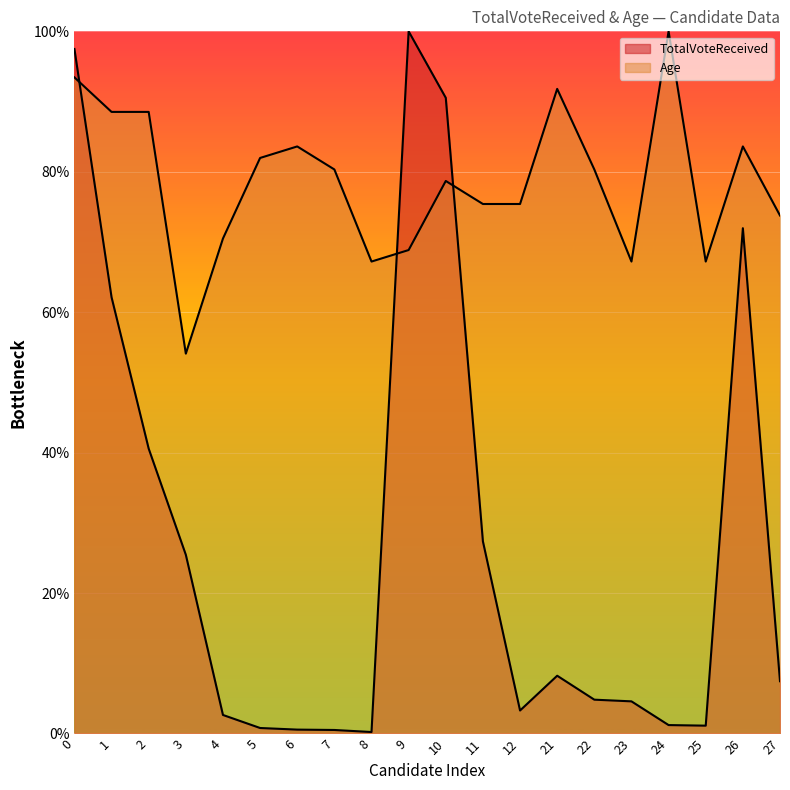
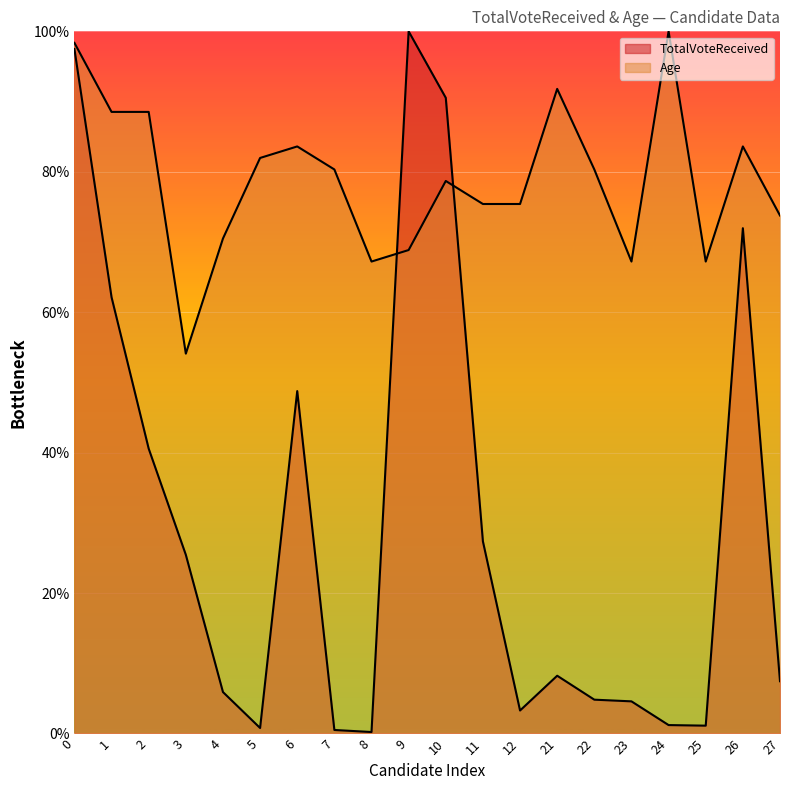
  {
    "TotalVoteReceived": {
      "0": "97%",
      "1": "62%",
      "2": "41%",
      "3": "25%",
-     "4": "3%",
+     "4": "6%",
      "5": "1%",
-     "6": "1%",
+     "6": "49%",
      "7": "1%",
      "8": "0%",
      "9": "100%",
      "10": "91%",
      "11": "27%",
      "12": "3%",
      "21": "8%",
      "22": "5%",
      "23": "5%",
      "24": "1%",
      "25": "1%",
      "26": "72%",
      "27": "7%"
    },
    "Age": {
-     "0": "93%",
+     "0": "98%",
      "1": "89%",
      "2": "89%",
      "3": "54%",
      "4": "70%",
      "5": "82%",
      "6": "84%",
      "7": "80%",
      "8": "67%",
      "9": "69%",
      "10": "79%",
      "11": "75%",
      "12": "75%",
      "21": "92%",
      "22": "80%",
      "23": "67%",
      "24": "100%",
      "25": "67%",
      "26": "84%",
      "27": "74%"
    }
  }
